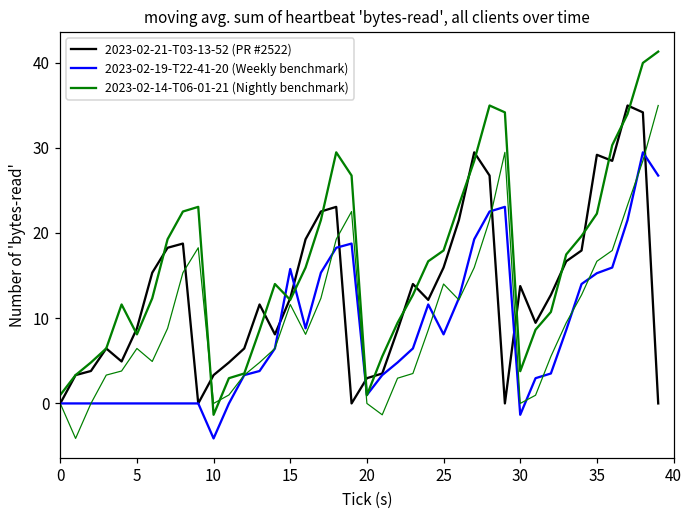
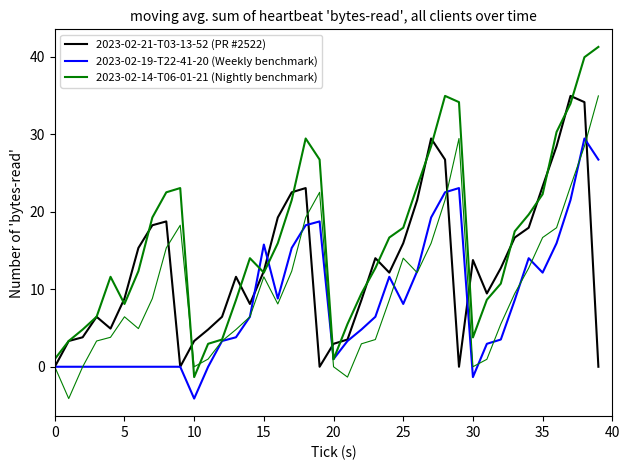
  {
    "2023-02-21-T03-13-52 (PR #2522)": {
      "5": 9,
      "10": 3,
      "20": 3,
      "25": 16,
      "30": 14,
-     "35": 29
+     "35": 23
    },
    "2023-02-19-T22-41-20 (Weekly benchmark)": {
      "5": 0,
      "10": -4,
      "15": 16,
      "25": 8,
      "30": -1,
-     "35": 15
+     "35": 12
    }
  }
